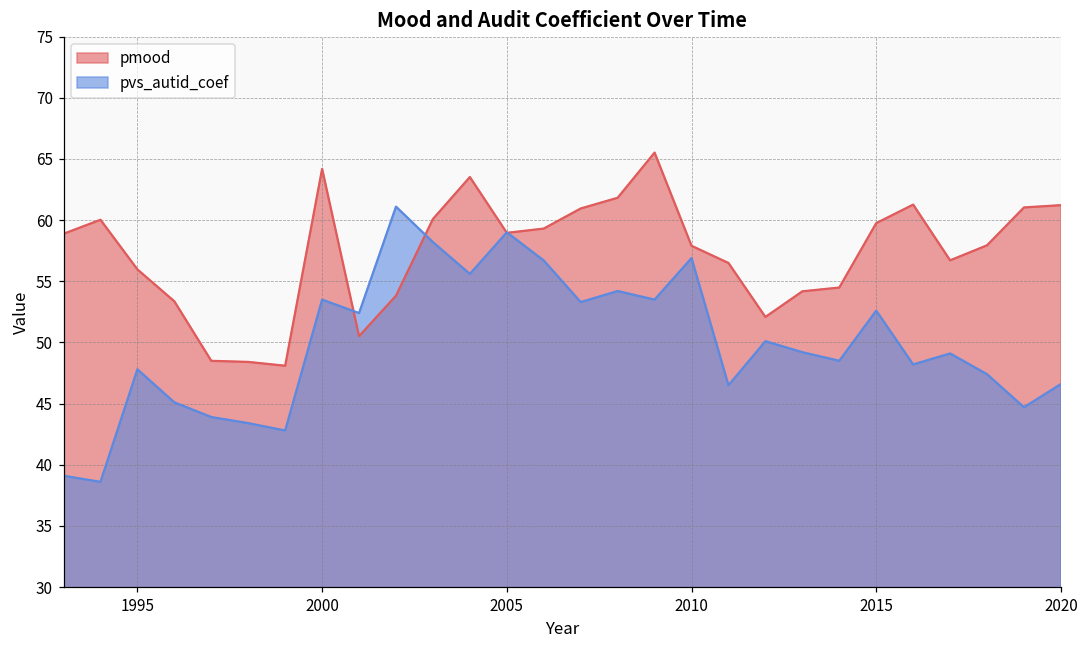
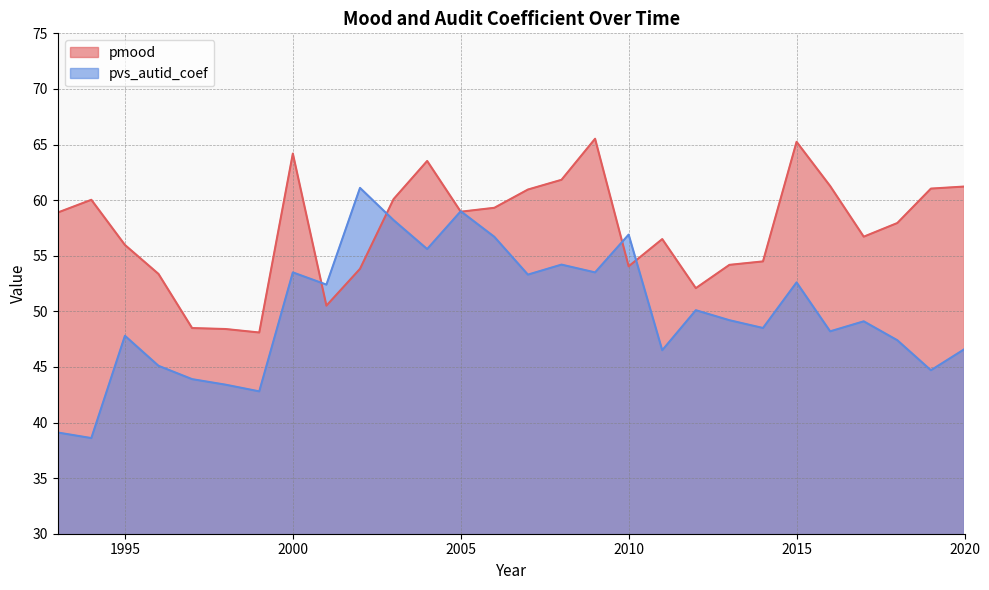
  {
    "pmood": {
      "1995": 56.0,
      "2000": 64.2,
-     "2010": 57.9,
-     "2015": 59.8,
+     "2010": 54.0,
+     "2015": 65.2,
      "2020": 61.2
    },
    "pvs_autid_coef": {
      "1995": 47.8,
      "2000": 53.5,
      "2010": 56.9,
      "2015": 52.6,
      "2020": 46.6
    }
  }
